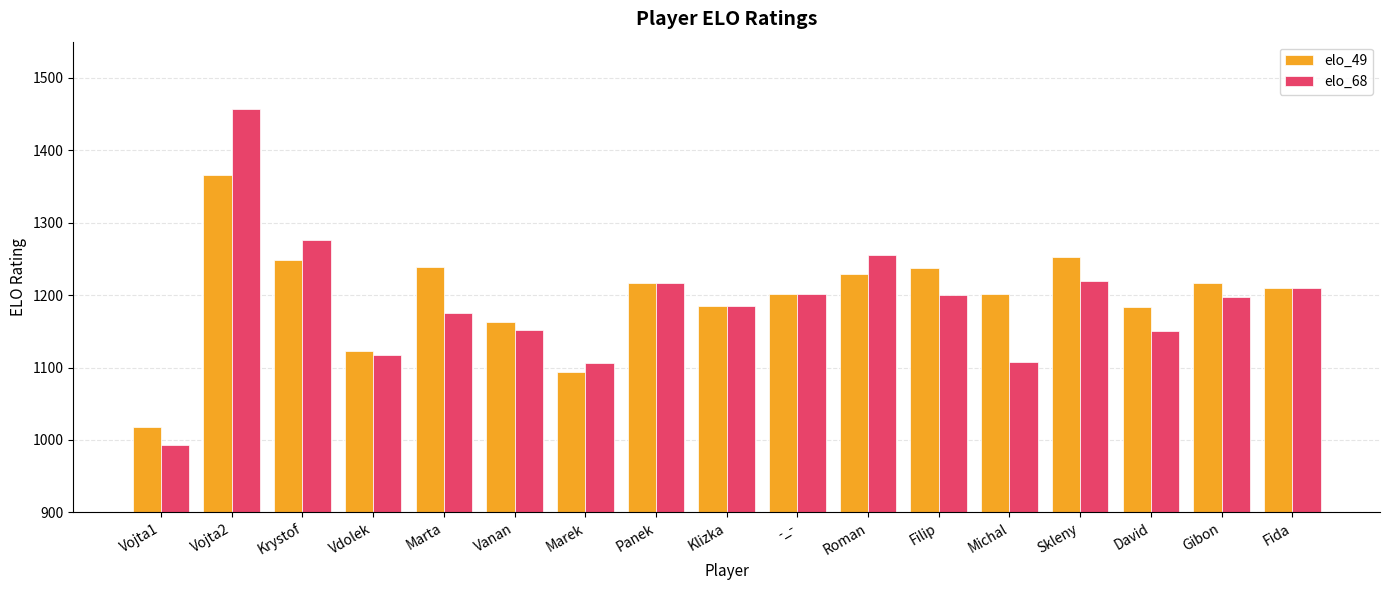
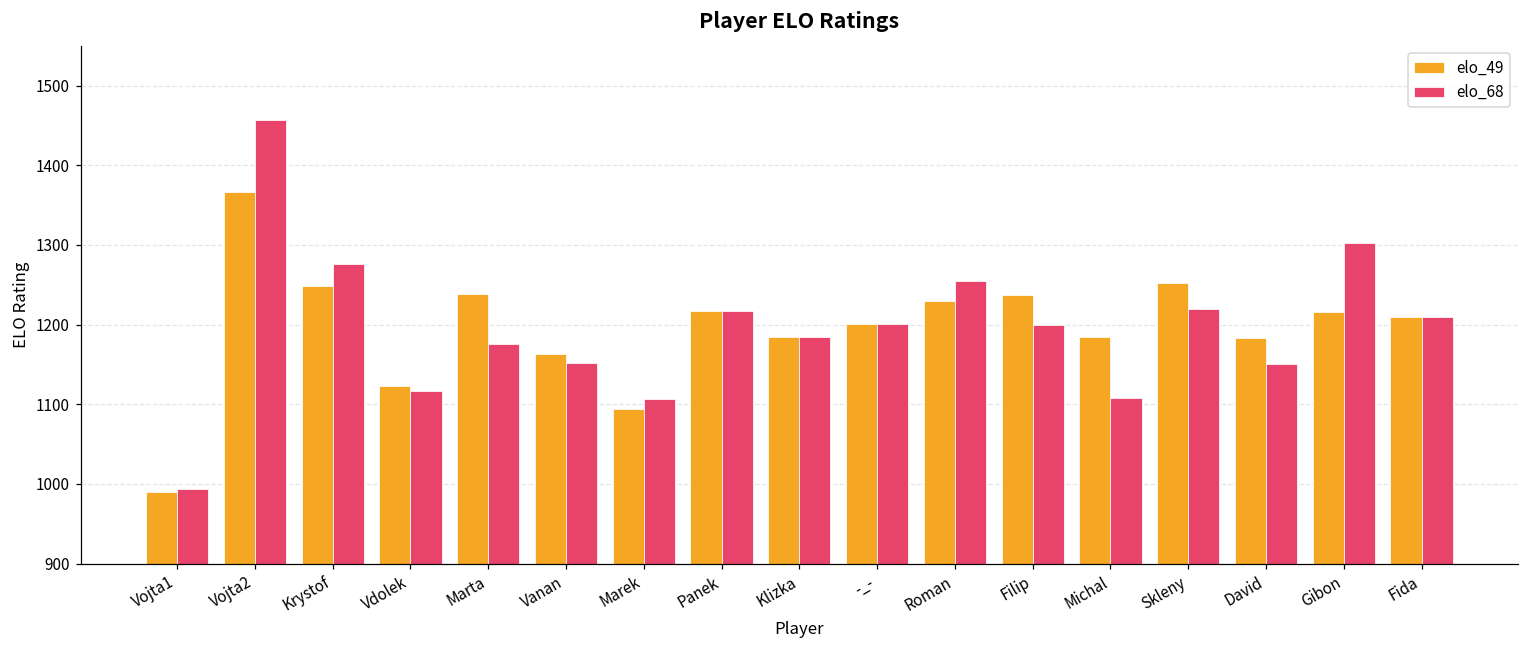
  {
    "elo_49": {
-     "Vojta1": 1020,
+     "Vojta1": 990,
      "Vojta2": 1370,
      "Krystof": 1250,
      "Vdolek": 1120,
      "Marta": 1240,
      "Vanan": 1160,
      "Marek": 1090,
      "Panek": 1220,
      "Klizka": 1180,
      "-_-": 1200,
      "Roman": 1230,
      "Filip": 1240,
-     "Michal": 1200,
+     "Michal": 1180,
      "Skleny": 1250,
      "David": 1180,
      "Gibon": 1220,
      "Fida": 1210
    },
    "elo_68": {
      "Vojta1": 990,
      "Vojta2": 1460,
      "Krystof": 1280,
      "Vdolek": 1120,
      "Marta": 1180,
      "Vanan": 1150,
      "Marek": 1110,
      "Panek": 1220,
      "Klizka": 1180,
      "-_-": 1200,
      "Roman": 1250,
      "Filip": 1200,
      "Michal": 1110,
      "Skleny": 1220,
      "David": 1150,
-     "Gibon": 1200,
+     "Gibon": 1300,
      "Fida": 1210
    }
  }
